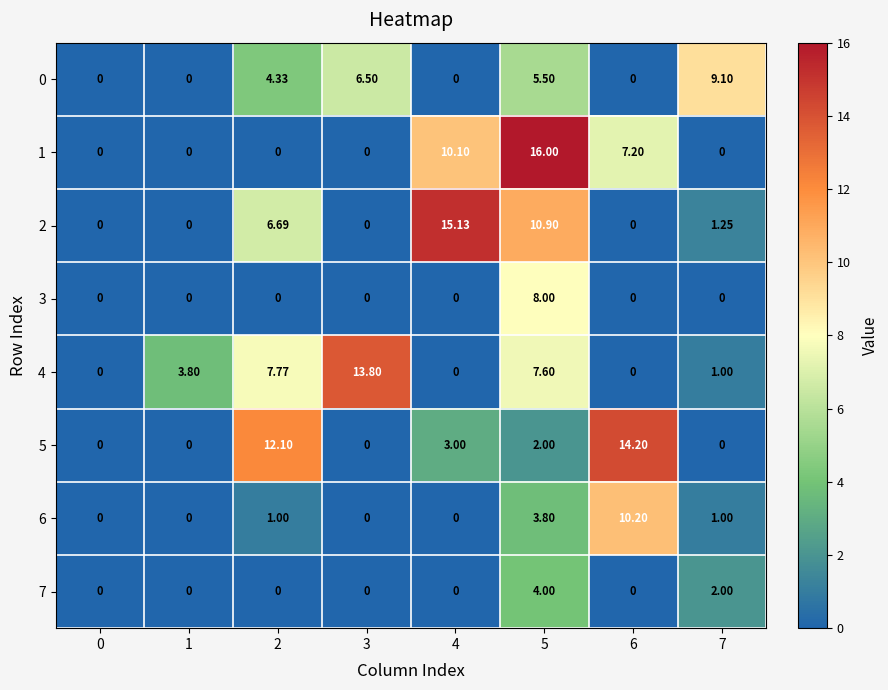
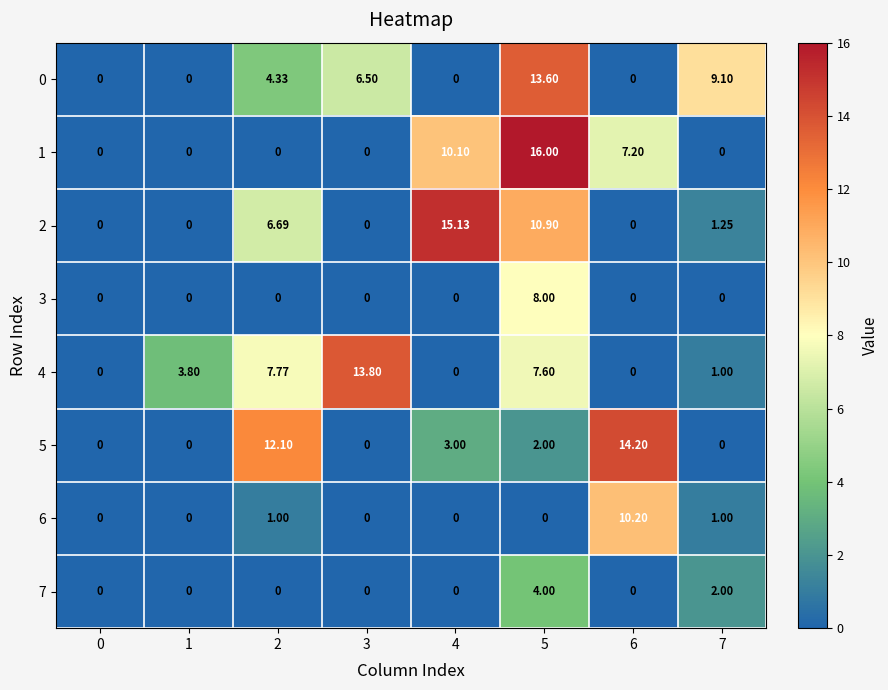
  {
    "0": {
      "0": 0,
      "1": 0,
      "2": 4.33,
      "3": 6.50,
      "4": 0,
-     "5": 5.50,
+     "5": 13.60,
      "6": 0,
      "7": 9.10
    },
    "1": {
      "0": 0,
      "1": 0,
      "2": 0,
      "3": 0,
      "4": 10.10,
      "5": 16.00,
      "6": 7.20,
      "7": 0
    },
    "2": {
      "0": 0,
      "1": 0,
      "2": 6.69,
      "3": 0,
      "4": 15.13,
      "5": 10.90,
      "6": 0,
      "7": 1.25
    },
    "3": {
      "0": 0,
      "1": 0,
      "2": 0,
      "3": 0,
      "4": 0,
      "5": 8.00,
      "6": 0,
      "7": 0
    },
    "4": {
      "0": 0,
      "1": 3.80,
      "2": 7.77,
      "3": 13.80,
      "4": 0,
      "5": 7.60,
      "6": 0,
      "7": 1.00
    },
    "5": {
      "0": 0,
      "1": 0,
      "2": 12.10,
      "3": 0,
      "4": 3.00,
      "5": 2.00,
      "6": 14.20,
      "7": 0
    },
    "6": {
      "0": 0,
      "1": 0,
      "2": 1.00,
      "3": 0,
      "4": 0,
-     "5": 3.80,
+     "5": 0,
      "6": 10.20,
      "7": 1.00
    },
    "7": {
      "0": 0,
      "1": 0,
      "2": 0,
      "3": 0,
      "4": 0,
      "5": 4.00,
      "6": 0,
      "7": 2.00
    }
  }
